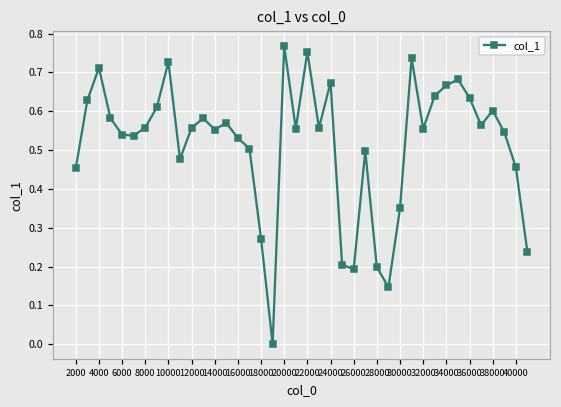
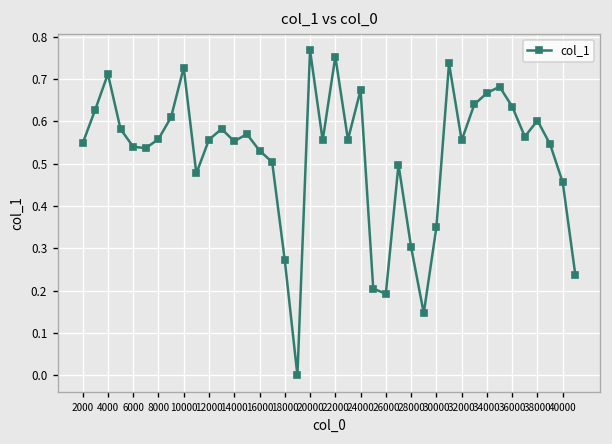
  {
-   "2000": 0.45,
+   "2000": 0.55,
    "4000": 0.71,
    "6000": 0.54,
    "8000": 0.56,
    "10000": 0.73,
    "12000": 0.56,
    "14000": 0.55,
    "16000": 0.53,
    "18000": 0.27,
    "20000": 0.77,
    "22000": 0.75,
    "24000": 0.67,
    "26000": 0.19,
-   "28000": 0.20,
+   "28000": 0.30,
    "30000": 0.35,
    "32000": 0.56,
    "34000": 0.67,
    "36000": 0.64,
    "38000": 0.60,
    "40000": 0.46
  }
